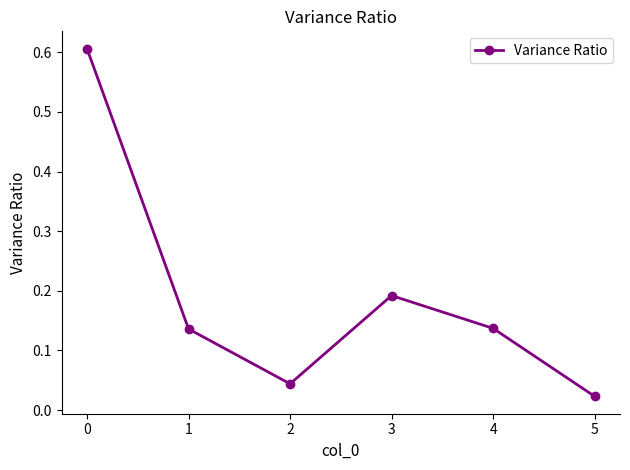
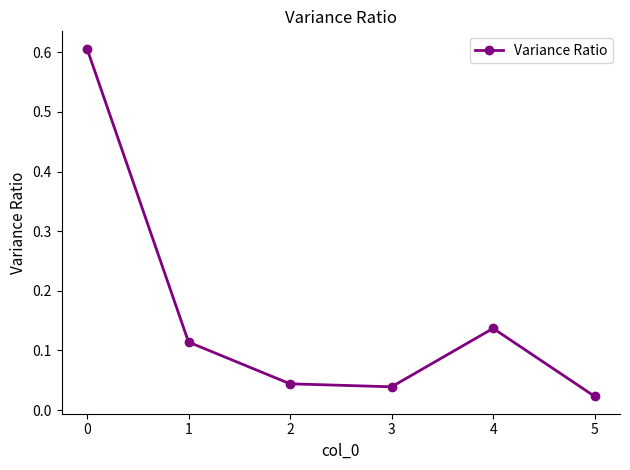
  {
    "0": 0.61,
-   "1": 0.14,
+   "1": 0.11,
    "2": 0.04,
-   "3": 0.19,
+   "3": 0.04,
    "4": 0.14,
    "5": 0.02
  }
